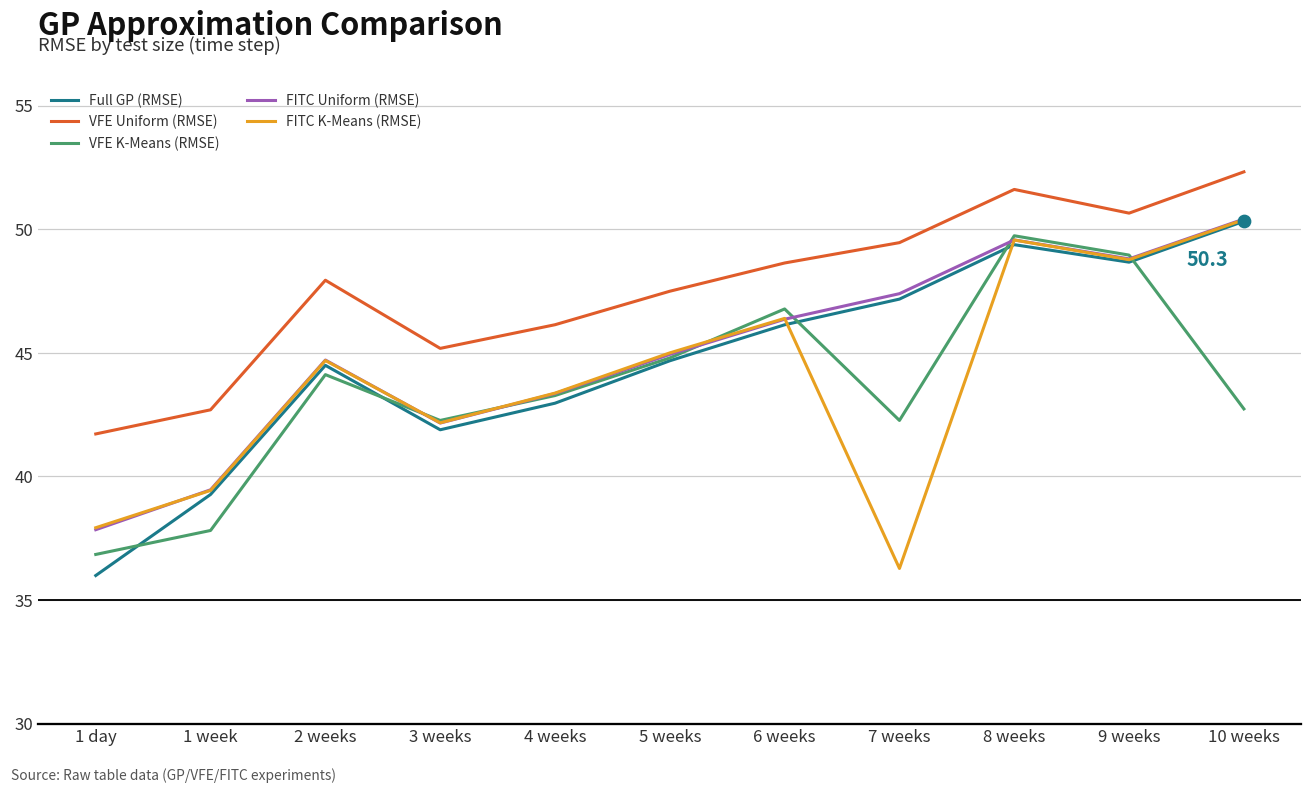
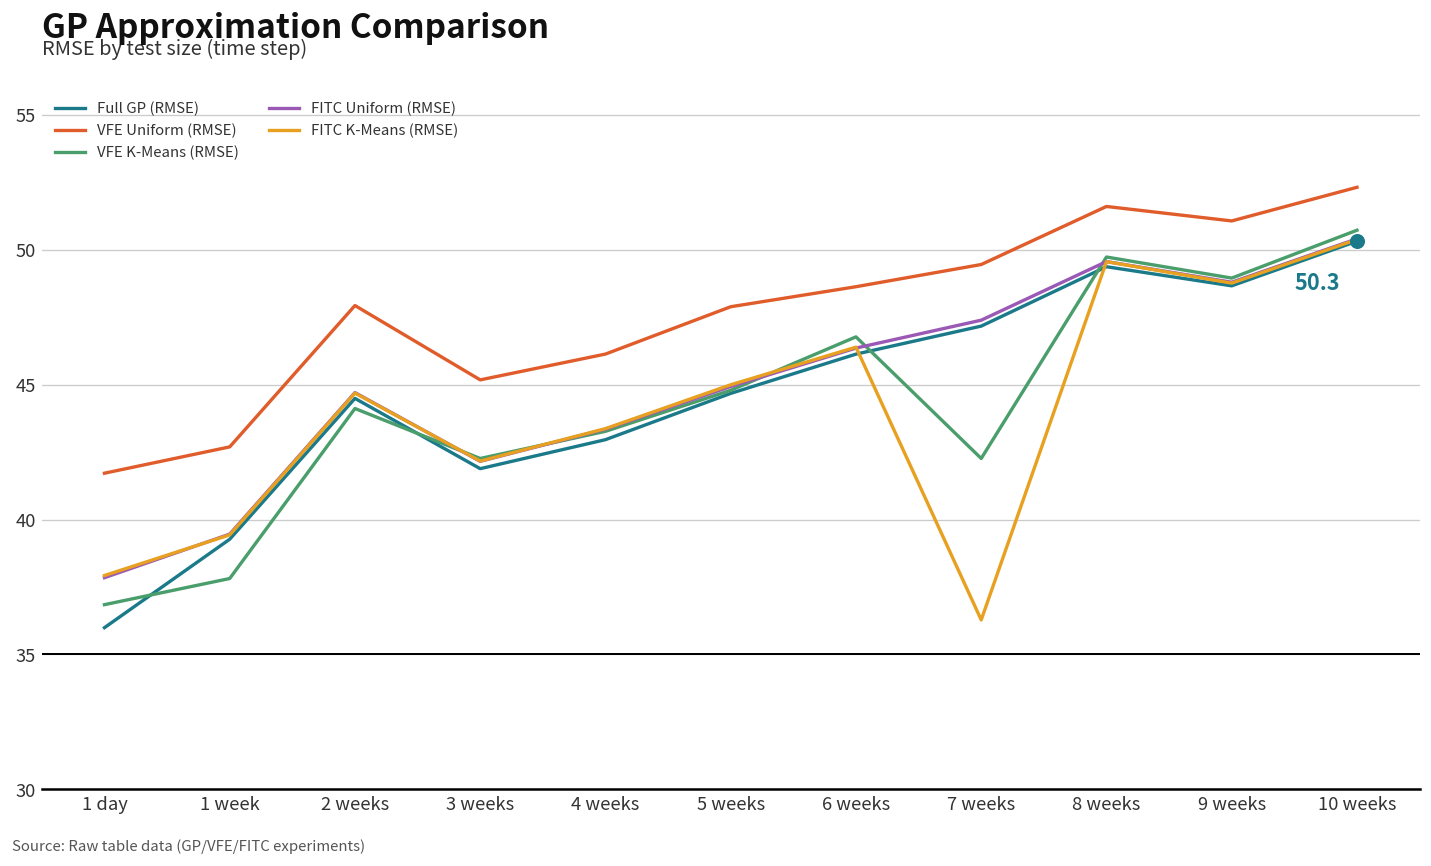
  {
    "VFE Uniform (RMSE)": {
      "1 day": 41.7,
      "1 week": 42.7,
      "2 weeks": 47.9,
      "3 weeks": 45.2,
      "4 weeks": 46.1,
-     "5 weeks": 47.5,
+     "5 weeks": 47.9,
      "6 weeks": 48.6,
      "7 weeks": 49.5,
      "8 weeks": 51.6,
-     "9 weeks": 50.6,
+     "9 weeks": 51.1,
      "10 weeks": 52.3
    },
    "VFE K-Means (RMSE)": {
      "1 day": 36.8,
      "1 week": 37.8,
      "2 weeks": 44.1,
      "5 weeks": 44.8,
      "6 weeks": 46.8,
      "7 weeks": 42.3,
      "8 weeks": 49.7,
      "9 weeks": 49.0,
-     "10 weeks": 42.7
+     "10 weeks": 50.7
    },
    "FITC Uniform (RMSE)": {
      "7 weeks": 47.4
    },
    "FITC K-Means (RMSE)": {
      "7 weeks": 36.3
    }
  }
